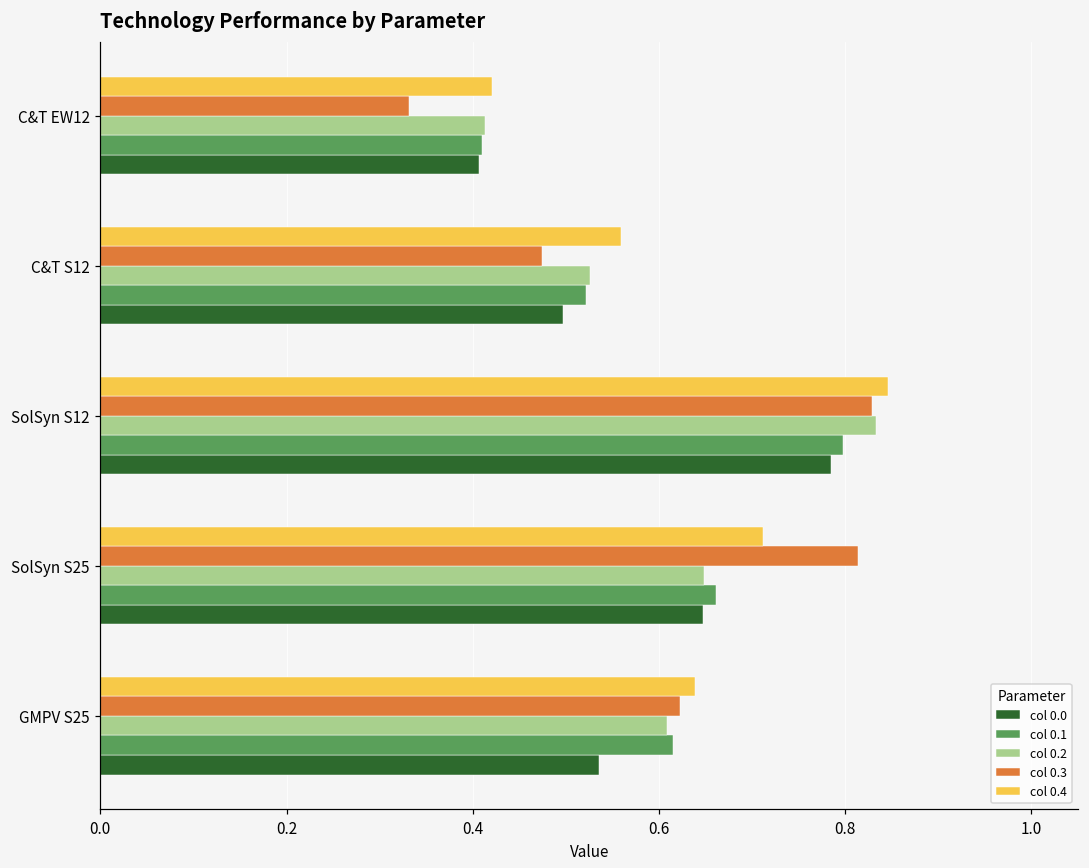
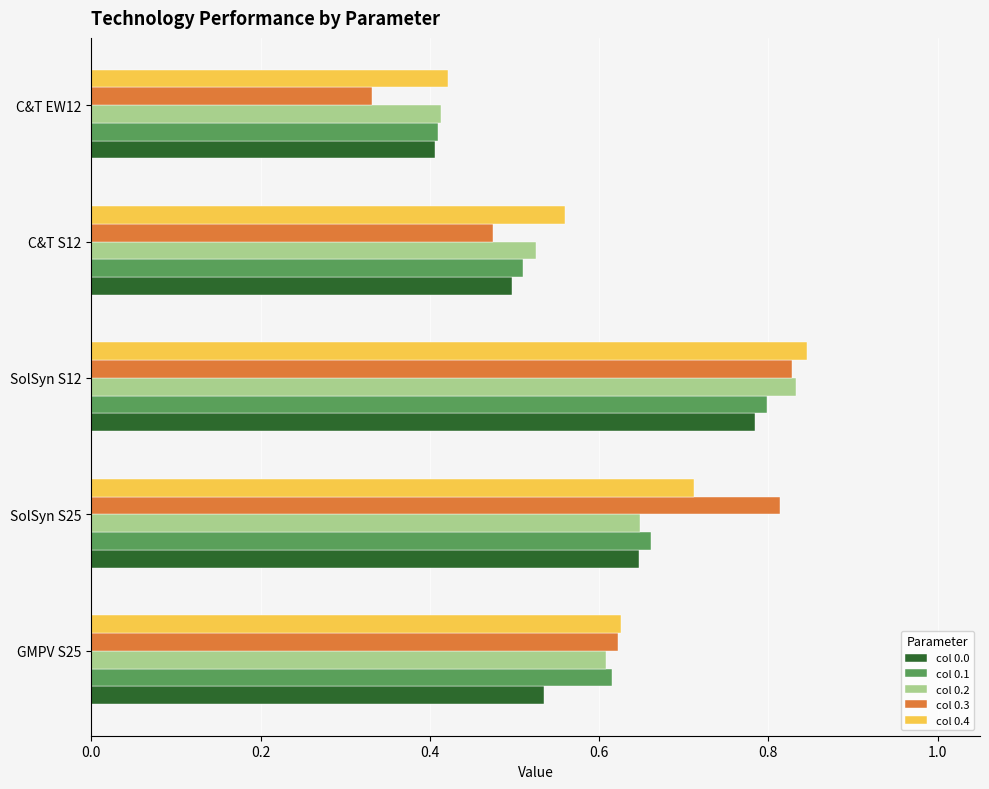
  {
    "col 0.0": {
      "C&T EW12": 0.41,
      "C&T S12": 0.50,
      "SolSyn S12": 0.78,
      "SolSyn S25": 0.65,
      "GMPV S25": 0.54
    },
    "col 0.1": {
      "C&T EW12": 0.41,
-     "C&T S12": 0.52,
+     "C&T S12": 0.51,
      "SolSyn S12": 0.80,
      "SolSyn S25": 0.66,
      "GMPV S25": 0.61
    },
    "col 0.2": {
      "C&T EW12": 0.41,
      "C&T S12": 0.53,
      "SolSyn S12": 0.83,
      "SolSyn S25": 0.65,
      "GMPV S25": 0.61
    },
    "col 0.3": {
      "C&T EW12": 0.33,
      "C&T S12": 0.47,
      "SolSyn S12": 0.83,
      "SolSyn S25": 0.81,
      "GMPV S25": 0.62
    },
    "col 0.4": {
      "C&T EW12": 0.42,
      "C&T S12": 0.56,
      "SolSyn S12": 0.85,
      "SolSyn S25": 0.71,
-     "GMPV S25": 0.64
+     "GMPV S25": 0.63
    }
  }
